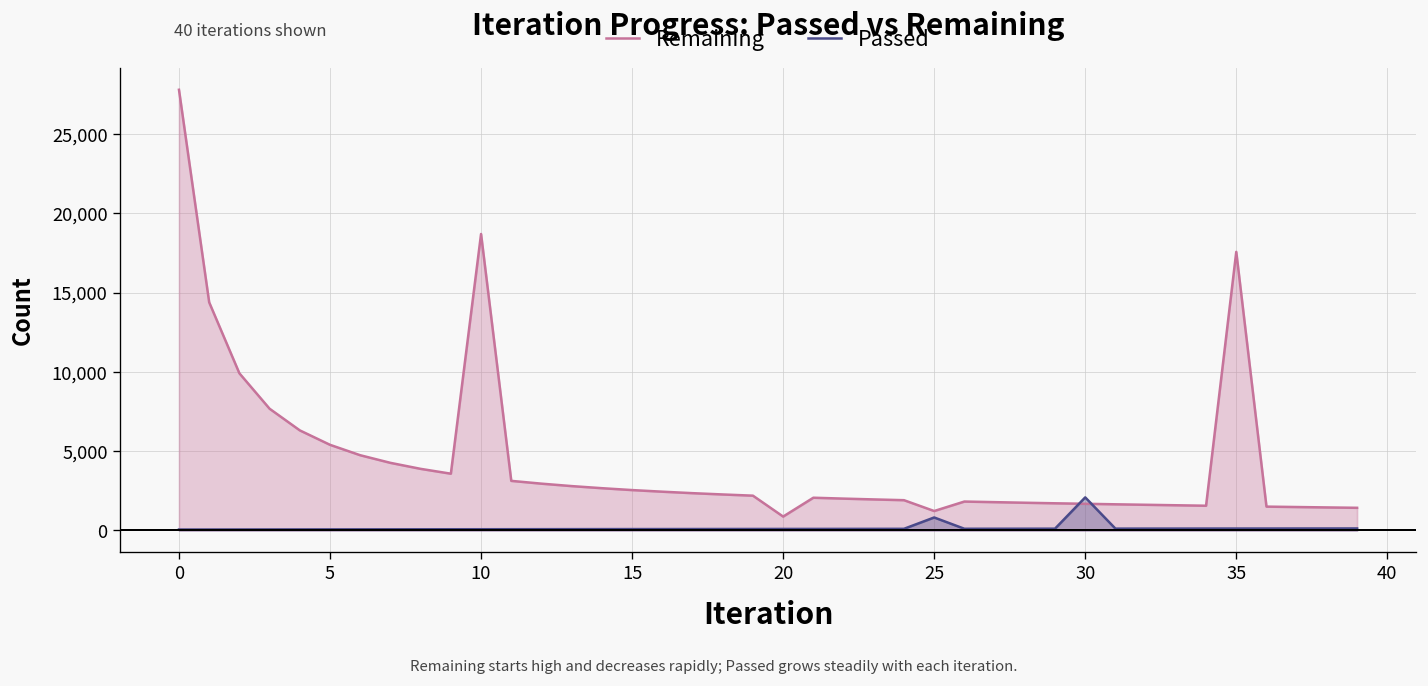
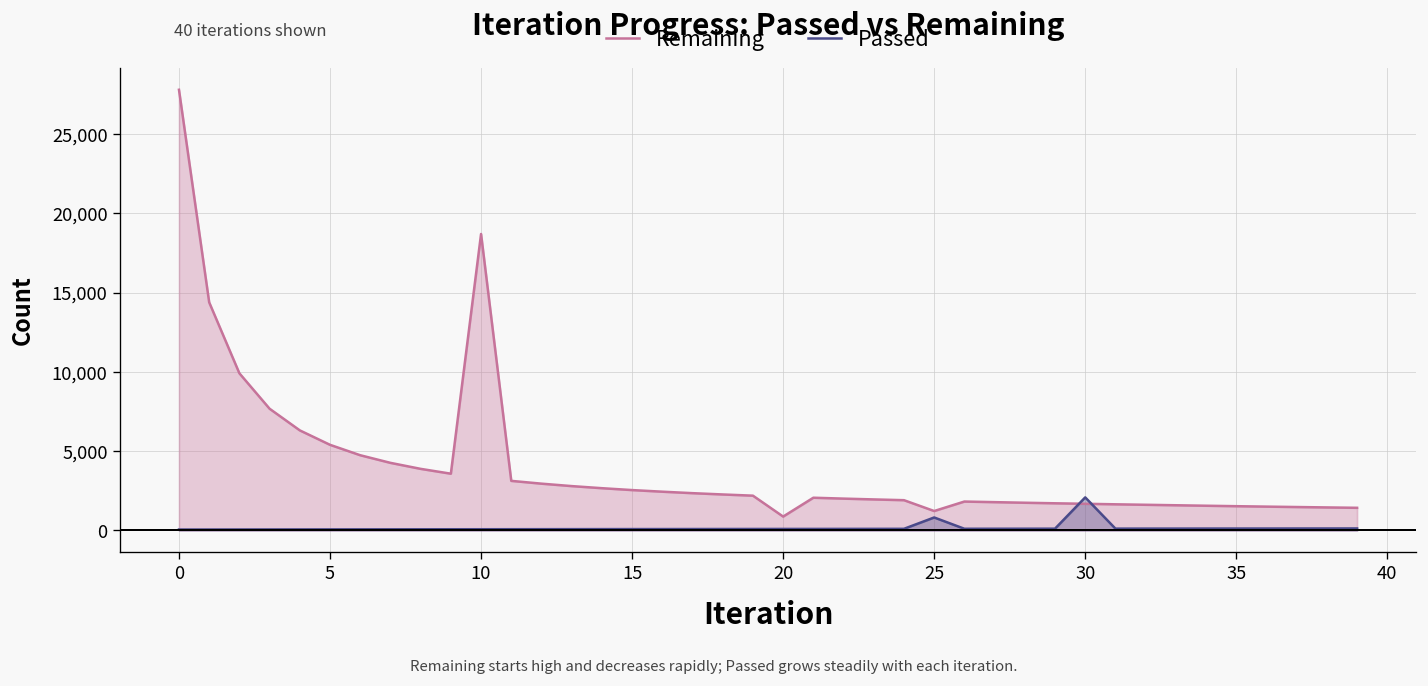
  {
    "Remaining": {
      "0": "27,800",
      "5": "5,400",
      "10": "18,700",
      "15": "2,500",
      "20": "900",
      "25": "1,200",
      "30": "1,700",
-     "35": "17,600"
+     "35": "1,500"
    },
    "Passed": {
      "0": "100",
      "5": "100",
      "10": "100",
      "15": "100",
      "20": "100",
      "25": "800",
      "30": "2,100",
      "35": "100"
    }
  }
